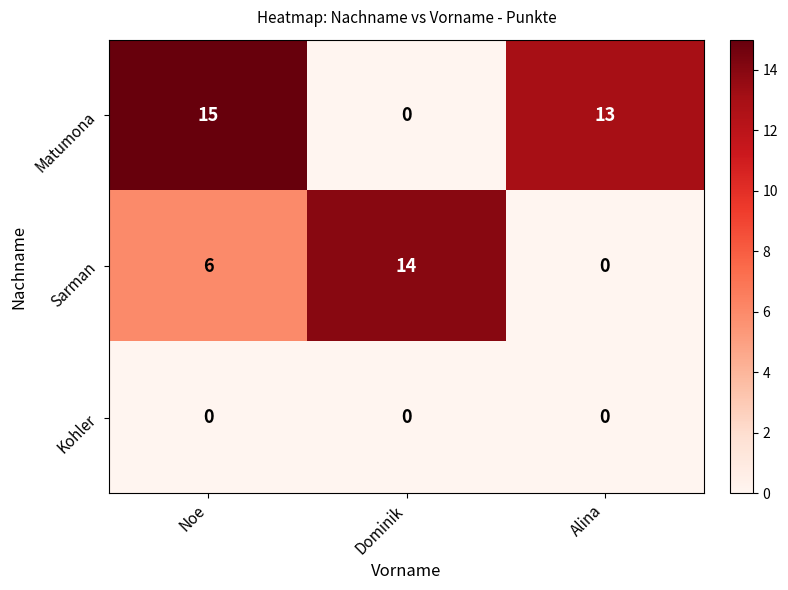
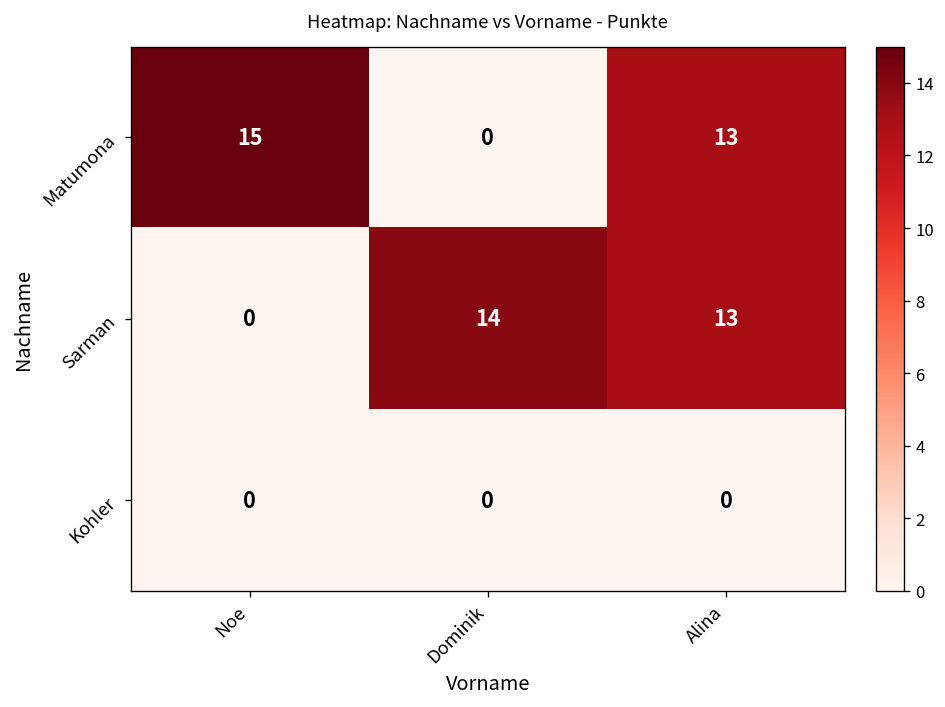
  {
    "Matumona": {
      "Noe": 15,
      "Dominik": 0,
      "Alina": 13
    },
    "Sarman": {
-     "Noe": 6,
+     "Noe": 0,
      "Dominik": 14,
-     "Alina": 0
+     "Alina": 13
    },
    "Kohler": {
      "Noe": 0,
      "Dominik": 0,
      "Alina": 0
    }
  }
